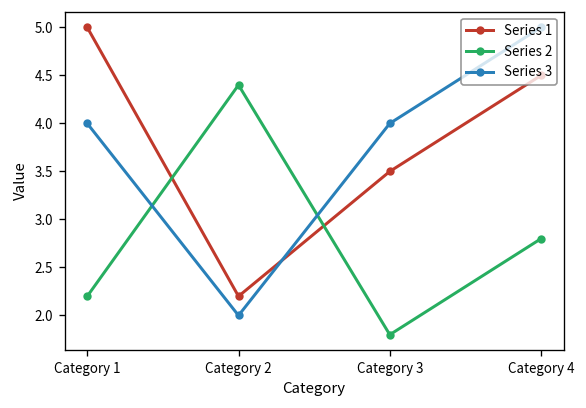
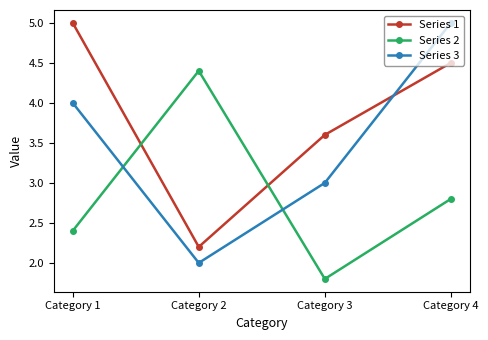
  {
    "Series 1": {
      "Category 1": 5.0,
      "Category 2": 2.2,
-     "Category 3": 3.5
+     "Category 3": 3.6
    },
    "Series 2": {
-     "Category 1": 2.2,
+     "Category 1": 2.4,
      "Category 2": 4.4,
      "Category 3": 1.8,
      "Category 4": 2.8
    },
    "Series 3": {
      "Category 1": 4,
      "Category 2": 2,
-     "Category 3": 4
+     "Category 3": 3
    }
  }
